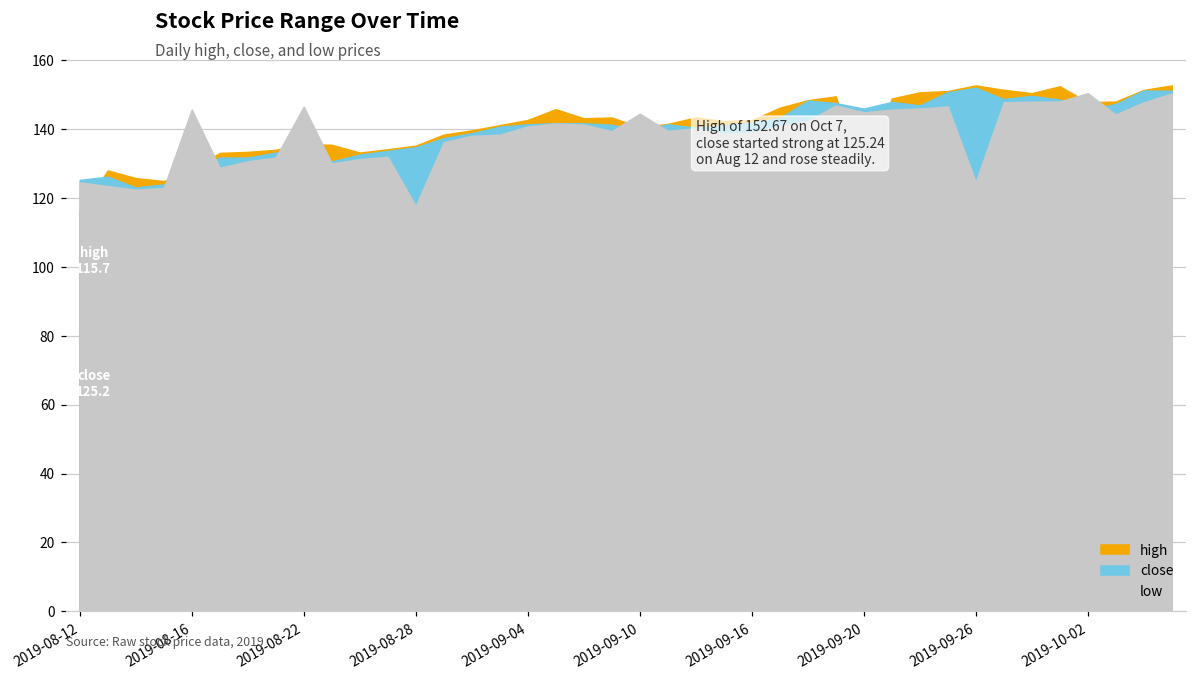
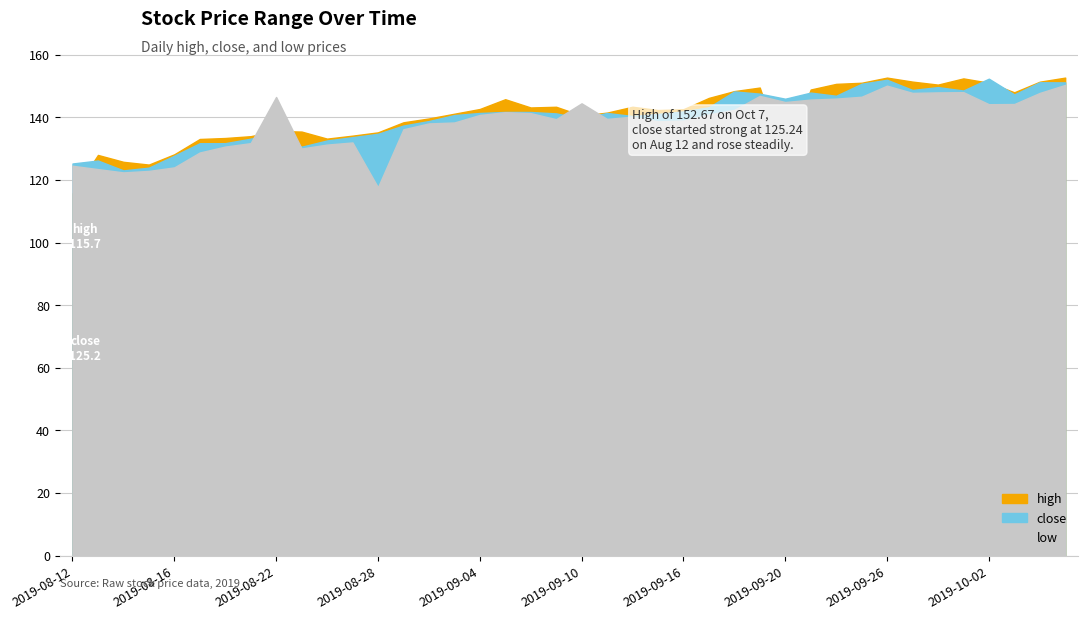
  {
    "high": {
      "2019-09-04": 143,
-     "2019-10-02": 148
+     "2019-10-02": 151
    },
    "close": {
      "2019-09-20": 146,
-     "2019-10-02": 146
+     "2019-10-02": 152
    },
    "low": {
-     "2019-08-16": 146,
+     "2019-08-16": 124,
      "2019-08-22": 146,
      "2019-08-28": 118,
      "2019-09-10": 144,
      "2019-09-20": 145,
-     "2019-09-26": 125,
-     "2019-10-02": 150
+     "2019-09-26": 150,
+     "2019-10-02": 144
    }
  }
